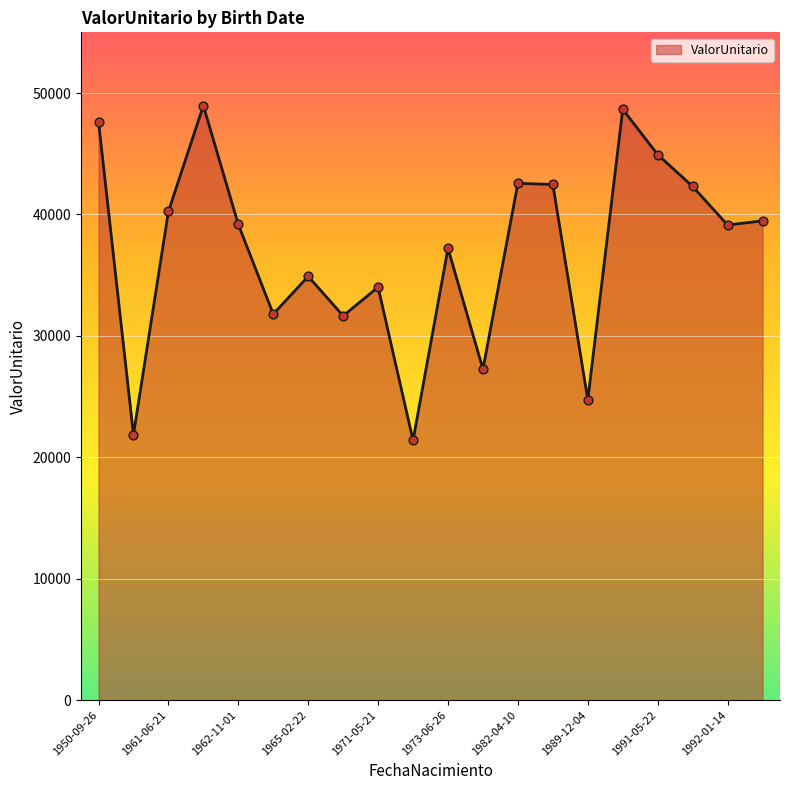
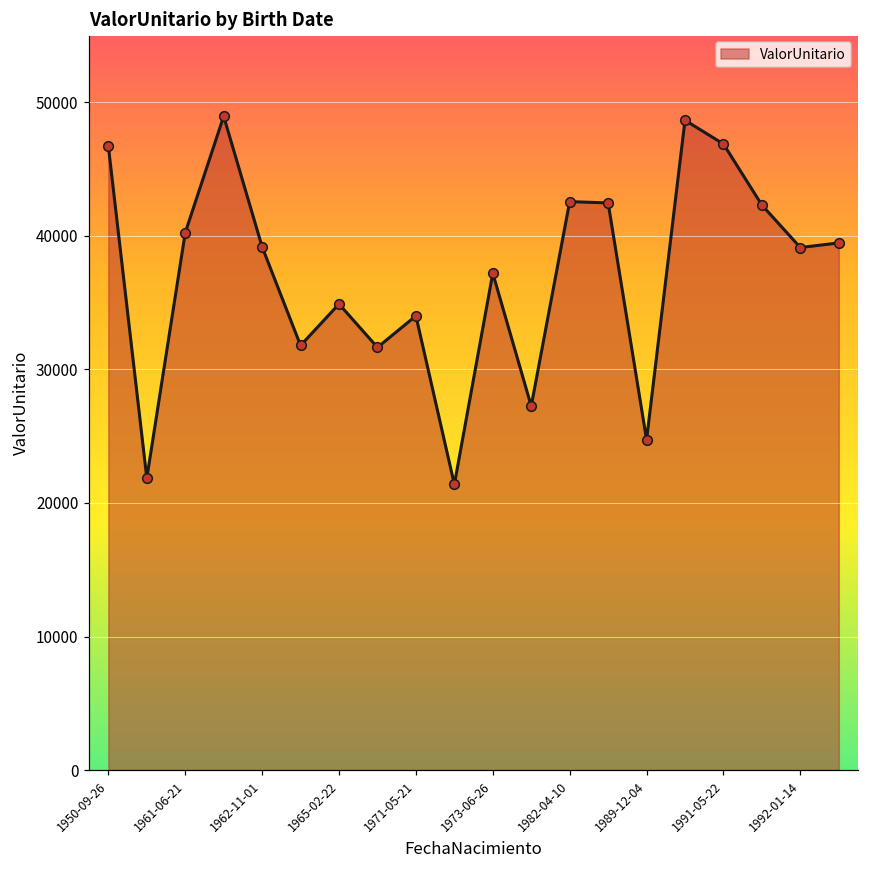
  {
-   "1950-09-26": 47600,
+   "1950-09-26": 46700,
    "1971-05-21": 34000,
    "1973-06-26": 37200,
    "1989-12-04": 24700,
-   "1991-05-22": 44900,
+   "1991-05-22": 46900,
    "1992-01-14": 39100
  }
